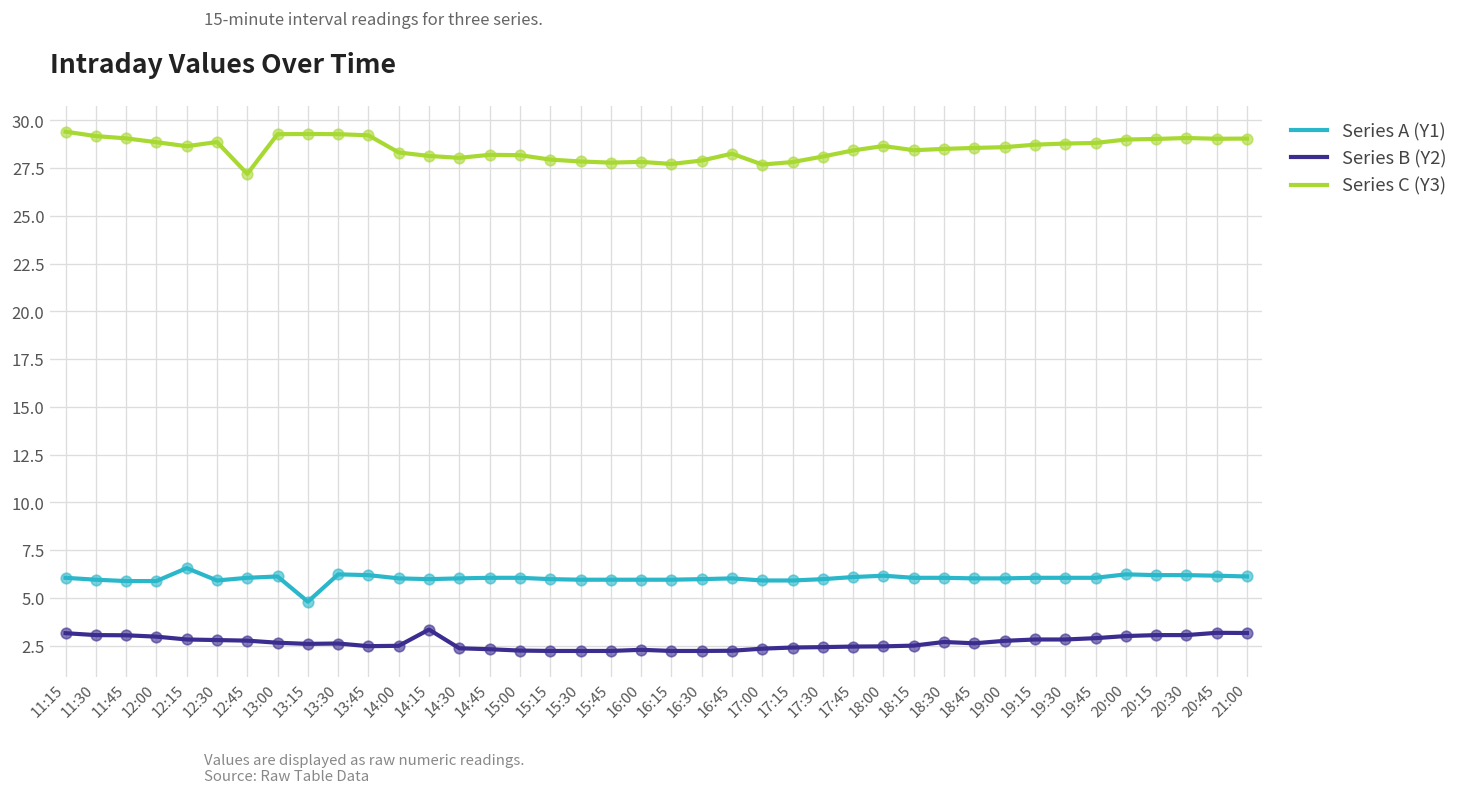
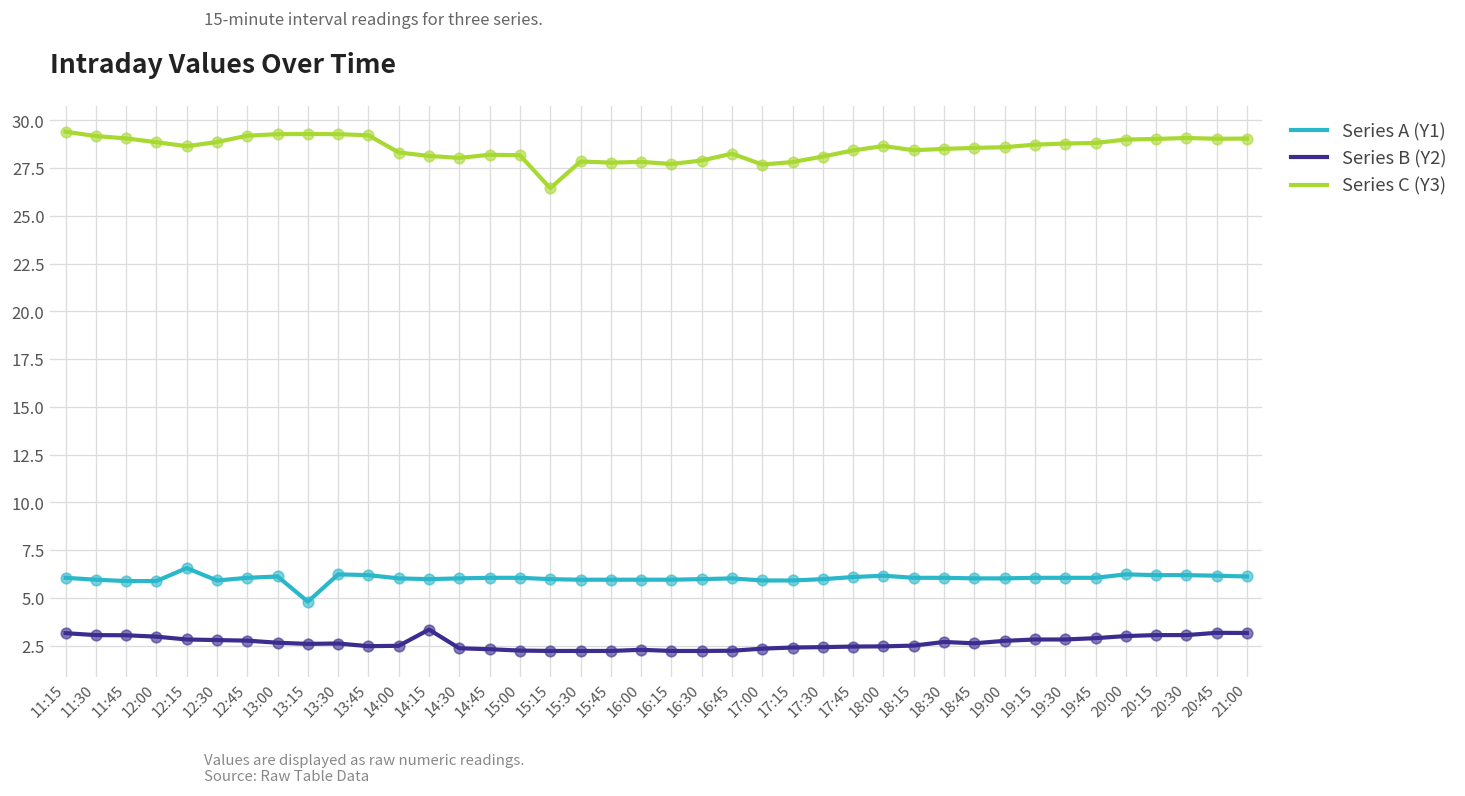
  {
    "Series A (Y1)": {
      "11:15": 6.1,
      "11:30": 6.0,
      "11:45": 5.9,
      "12:00": 5.9,
      "12:15": 6.6,
      "12:30": 5.9,
      "12:45": 6.1,
      "13:00": 6.1,
      "13:15": 4.8,
      "13:30": 6.2,
      "13:45": 6.2,
      "14:00": 6.0,
      "14:15": 6.0,
      "14:30": 6.0,
      "14:45": 6.1,
      "15:00": 6.1,
      "15:15": 6.0,
      "15:30": 6.0,
      "15:45": 6.0,
      "16:00": 6.0,
      "16:15": 6.0,
      "16:30": 6.0,
      "16:45": 6.0,
      "17:00": 5.9,
      "17:15": 5.9,
      "17:30": 6.0,
      "17:45": 6.1,
      "18:00": 6.2,
      "18:15": 6.1,
      "18:30": 6.1,
      "18:45": 6.0,
      "19:00": 6.0,
      "19:15": 6.1,
      "19:30": 6.1,
      "19:45": 6.1,
      "20:00": 6.2,
      "20:15": 6.2,
      "20:30": 6.2,
      "20:45": 6.2,
      "21:00": 6.1
    },
    "Series B (Y2)": {
      "11:15": 3.2,
      "11:30": 3.1,
      "11:45": 3.0,
      "12:00": 3.0,
      "12:15": 2.8,
      "12:30": 2.8,
      "12:45": 2.8,
      "13:00": 2.7,
      "13:15": 2.6,
      "13:30": 2.6,
      "13:45": 2.5,
      "14:00": 2.5,
      "14:15": 3.3,
      "14:30": 2.4,
      "14:45": 2.3,
      "15:00": 2.2,
      "15:15": 2.2,
      "15:30": 2.2,
      "15:45": 2.2,
      "16:00": 2.3,
      "16:15": 2.2,
      "16:30": 2.2,
      "16:45": 2.2,
      "17:00": 2.3,
      "17:15": 2.4,
      "17:30": 2.4,
      "17:45": 2.5,
      "18:00": 2.5,
      "18:15": 2.5,
      "18:30": 2.7,
      "18:45": 2.6,
      "19:00": 2.8,
      "19:15": 2.8,
      "19:30": 2.8,
      "19:45": 2.9,
      "20:00": 3.0,
      "20:15": 3.1,
      "20:30": 3.1,
      "20:45": 3.2,
      "21:00": 3.2
    },
    "Series C (Y3)": {
      "11:15": 29.4,
      "11:30": 29.2,
      "11:45": 29.1,
      "12:00": 28.9,
      "12:15": 28.7,
      "12:30": 28.9,
-     "12:45": 27.2,
+     "12:45": 29.2,
      "13:00": 29.3,
      "13:15": 29.3,
      "13:30": 29.3,
      "13:45": 29.2,
      "14:00": 28.3,
      "14:15": 28.1,
      "14:30": 28.0,
      "14:45": 28.2,
      "15:00": 28.2,
-     "15:15": 28.0,
+     "15:15": 26.5,
      "15:30": 27.9,
      "15:45": 27.8,
      "16:00": 27.8,
      "16:15": 27.7,
      "16:30": 27.9,
      "16:45": 28.3,
      "17:00": 27.7,
      "17:15": 27.8,
      "17:30": 28.1,
      "17:45": 28.4,
      "18:00": 28.7,
      "18:15": 28.4,
      "18:30": 28.5,
      "18:45": 28.6,
      "19:00": 28.6,
      "19:15": 28.7,
      "19:30": 28.8,
      "19:45": 28.8,
      "20:00": 29.0,
      "20:15": 29.0,
      "20:30": 29.1,
      "20:45": 29.0,
      "21:00": 29.1
    }
  }
